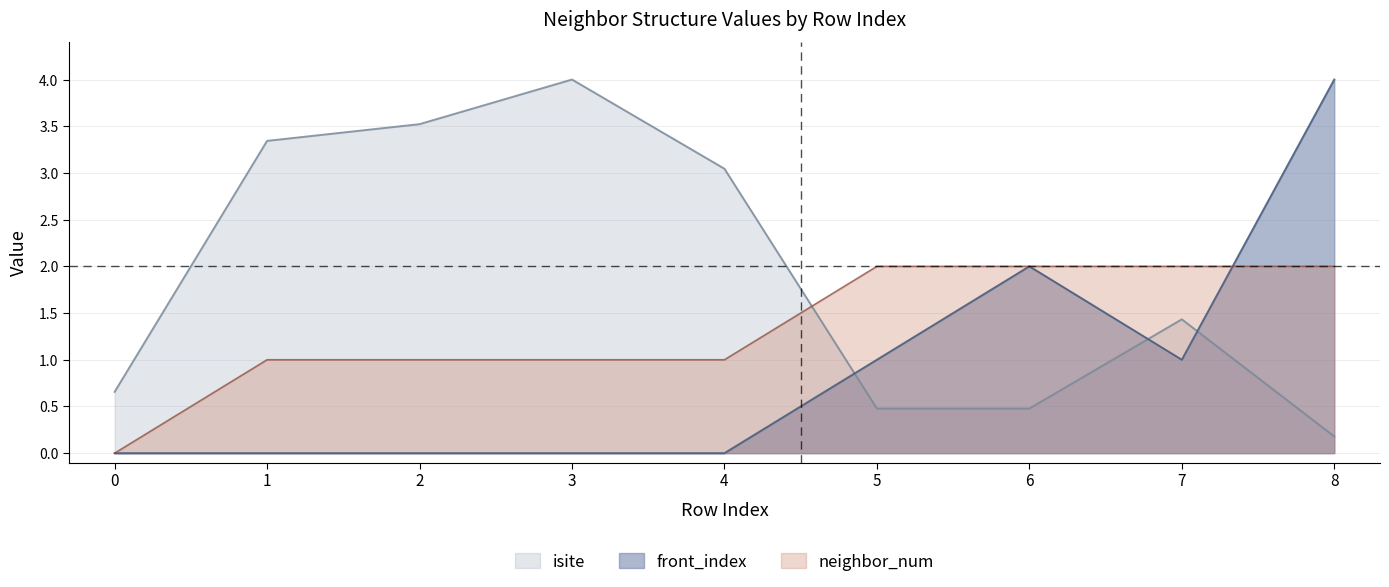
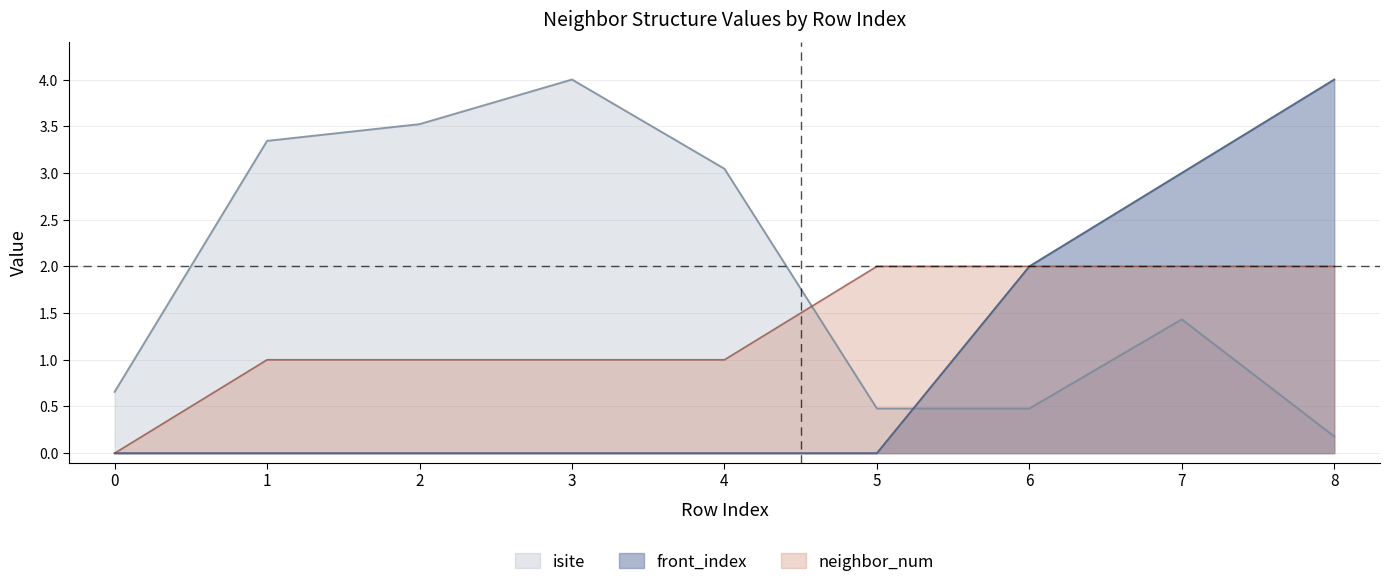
  {
    "front_index": {
      "1": 0,
      "2": 0,
      "3": 0,
      "4": 0,
-     "5": 1,
-     "7": 1,
+     "5": 0,
+     "7": 3,
      "8": 4
    }
  }
